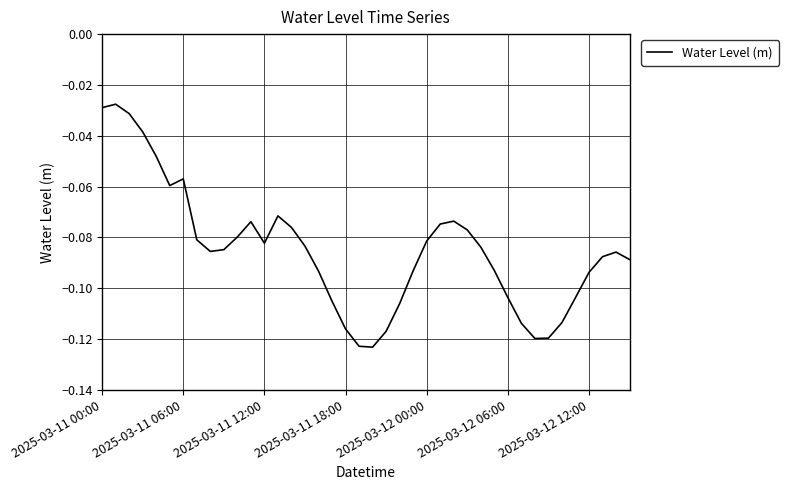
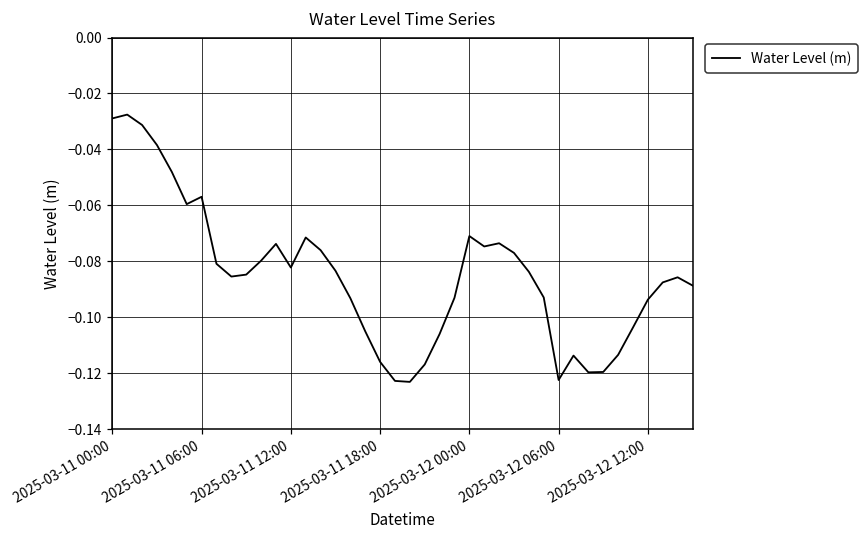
  {
    "2025-03-11 00:00": -0.029,
    "2025-03-11 06:00": -0.057,
    "2025-03-11 12:00": -0.082,
    "2025-03-11 18:00": -0.116,
-   "2025-03-12 00:00": -0.081,
-   "2025-03-12 06:00": -0.104,
+   "2025-03-12 00:00": -0.071,
+   "2025-03-12 06:00": -0.122,
    "2025-03-12 12:00": -0.094
  }
